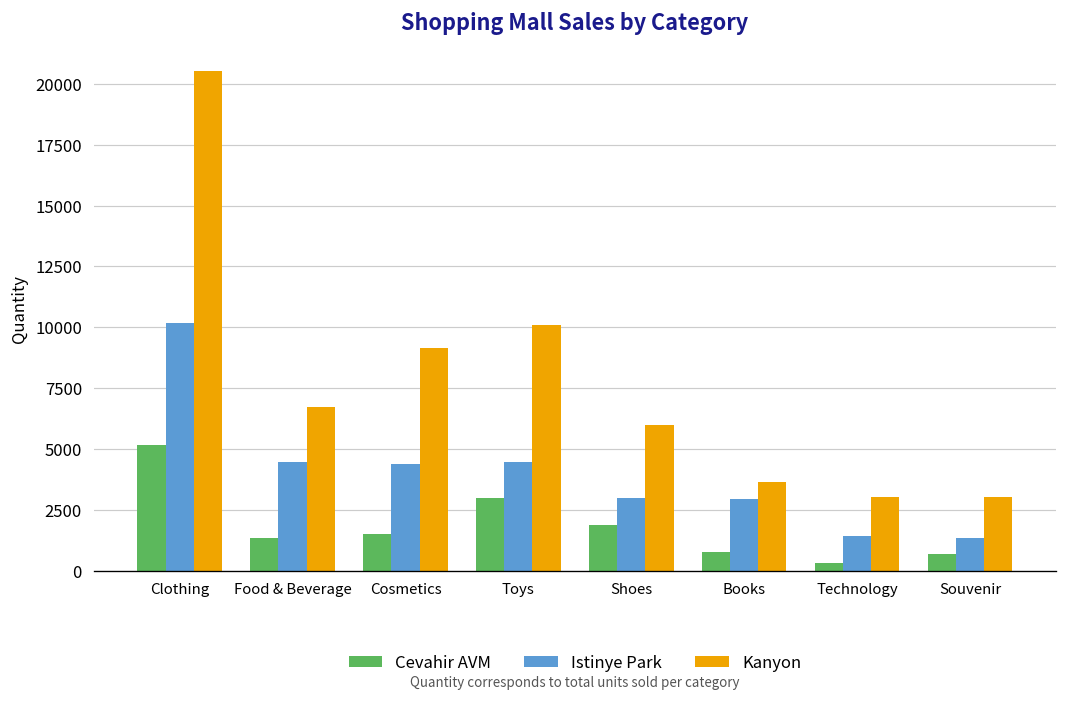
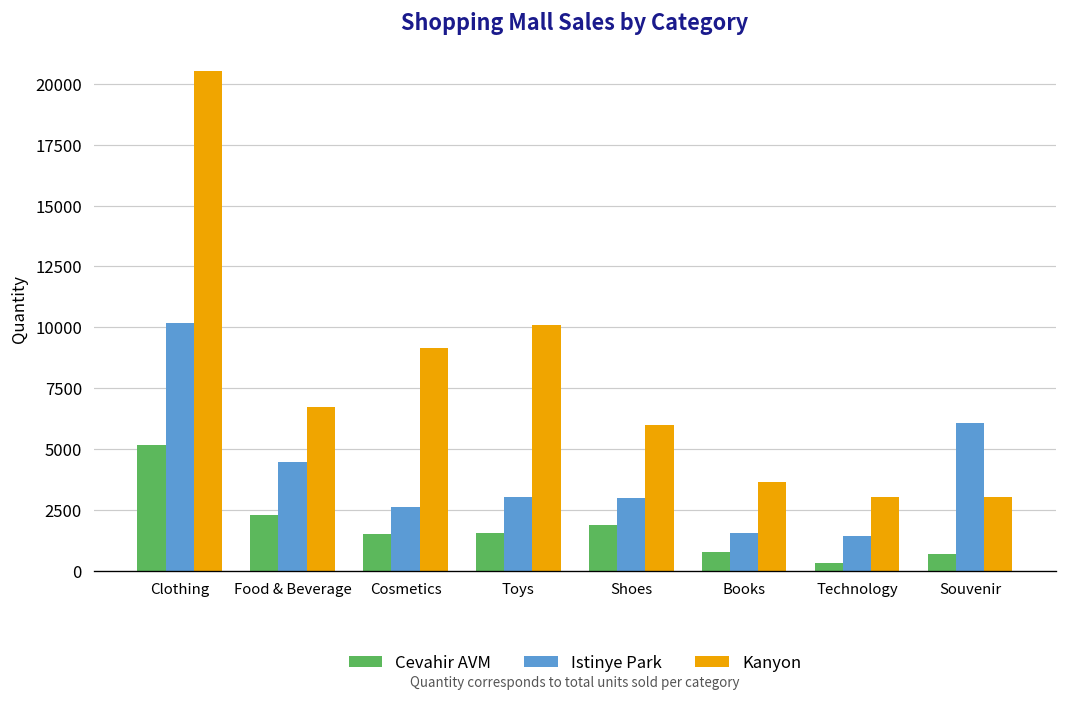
  {
    "Cevahir AVM": {
      "Clothing": 5200,
-     "Food & Beverage": 1300,
+     "Food & Beverage": 2300,
      "Cosmetics": 1500,
-     "Toys": 3000,
+     "Toys": 1500,
      "Shoes": 1900,
      "Books": 800,
      "Technology": 300,
      "Souvenir": 700
    },
    "Istinye Park": {
      "Clothing": 10200,
      "Food & Beverage": 4500,
-     "Cosmetics": 4400,
-     "Toys": 4500,
+     "Cosmetics": 2600,
+     "Toys": 3000,
      "Shoes": 3000,
-     "Books": 3000,
+     "Books": 1600,
      "Technology": 1400,
-     "Souvenir": 1400
+     "Souvenir": 6100
    },
    "Kanyon": {
      "Clothing": 20500,
      "Food & Beverage": 6700,
      "Cosmetics": 9200,
      "Toys": 10100,
      "Shoes": 6000,
      "Books": 3700,
      "Technology": 3100,
      "Souvenir": 3000
    }
  }
